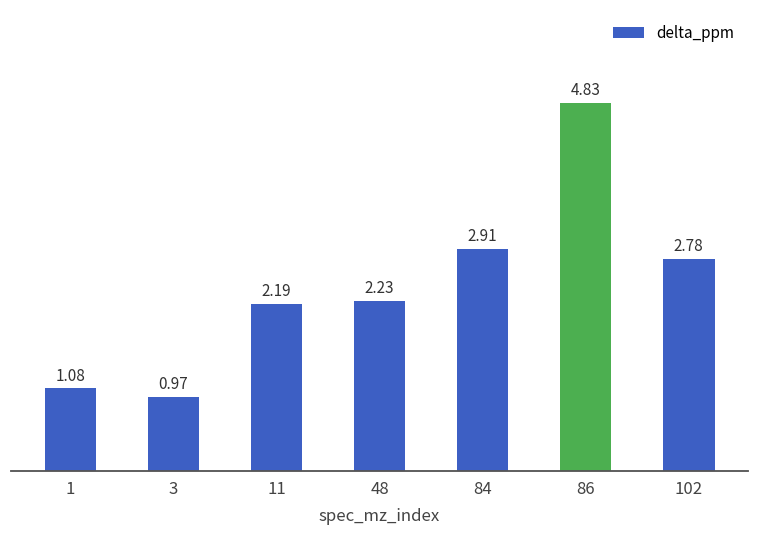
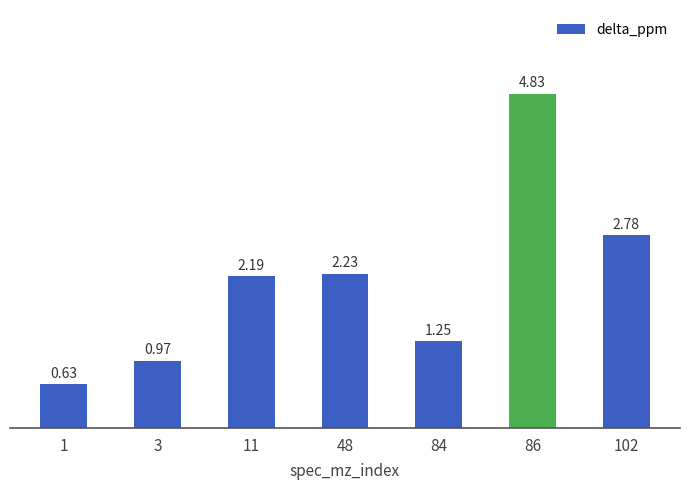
  {
-   "1": 1.08,
+   "1": 0.63,
    "3": 0.97,
    "11": 2.19,
    "48": 2.23,
-   "84": 2.91,
+   "84": 1.25,
    "86": 4.83,
    "102": 2.78
  }
